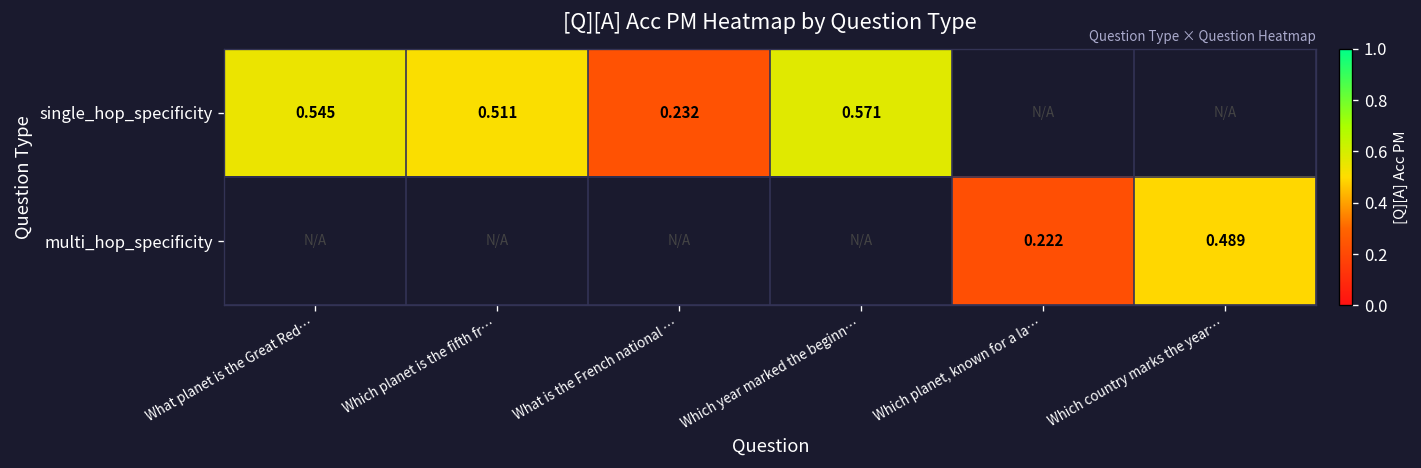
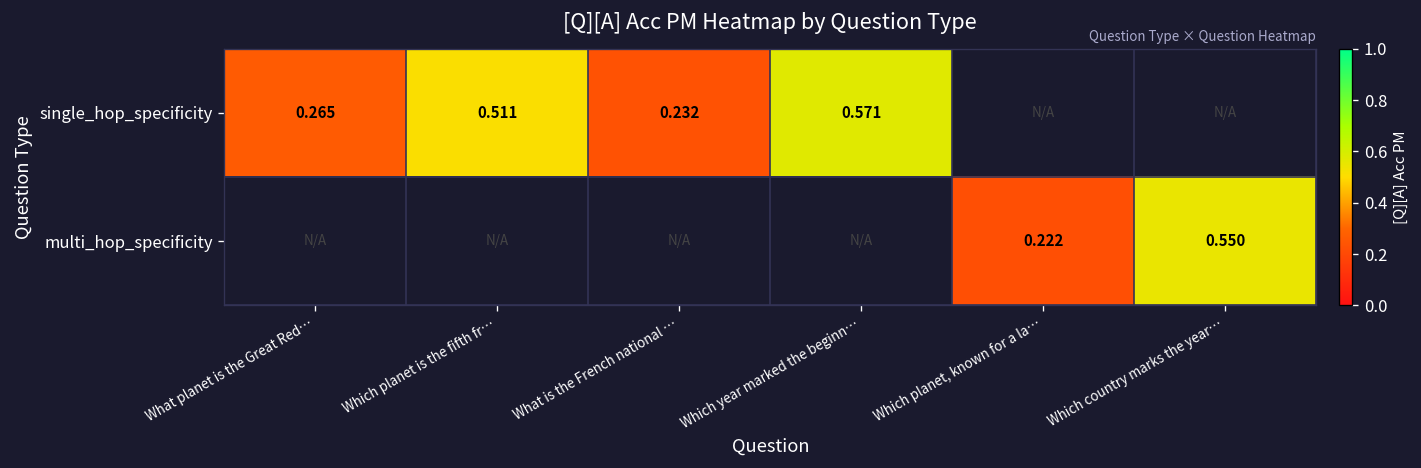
  {
    "single_hop_specificity": {
-     "What planet is the Great Red…": 0.545,
+     "What planet is the Great Red…": 0.265,
      "Which planet is the fifth fr…": 0.511,
      "What is the French national …": 0.232,
      "Which year marked the beginn…": 0.571
    },
    "multi_hop_specificity": {
      "Which planet, known for a la…": 0.222,
-     "Which country marks the year…": 0.489
+     "Which country marks the year…": 0.550
    }
  }
